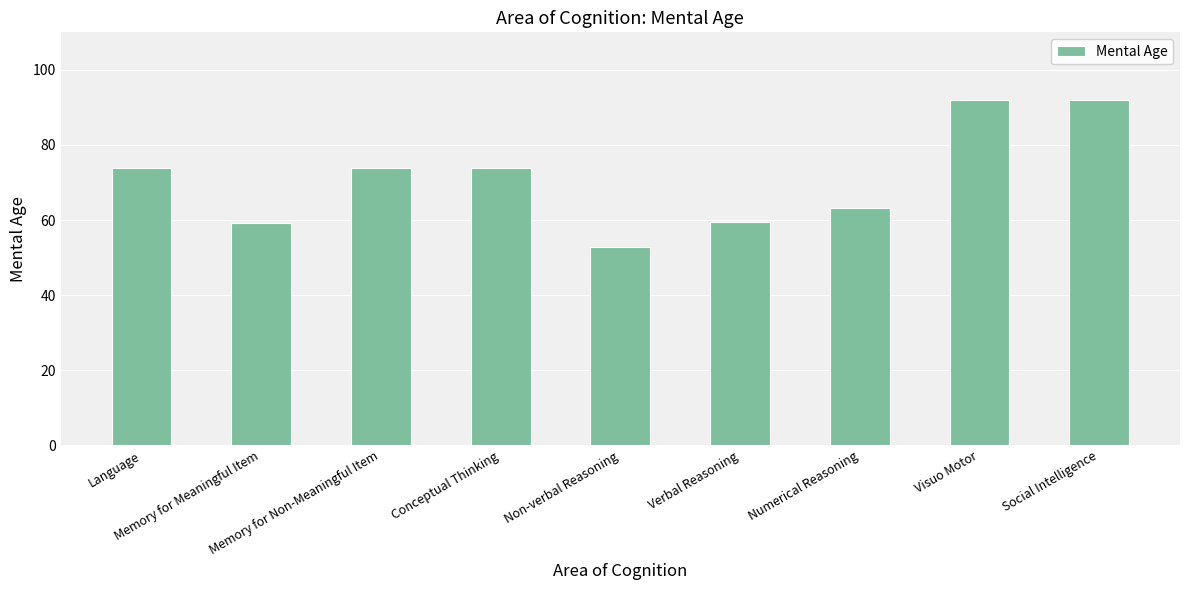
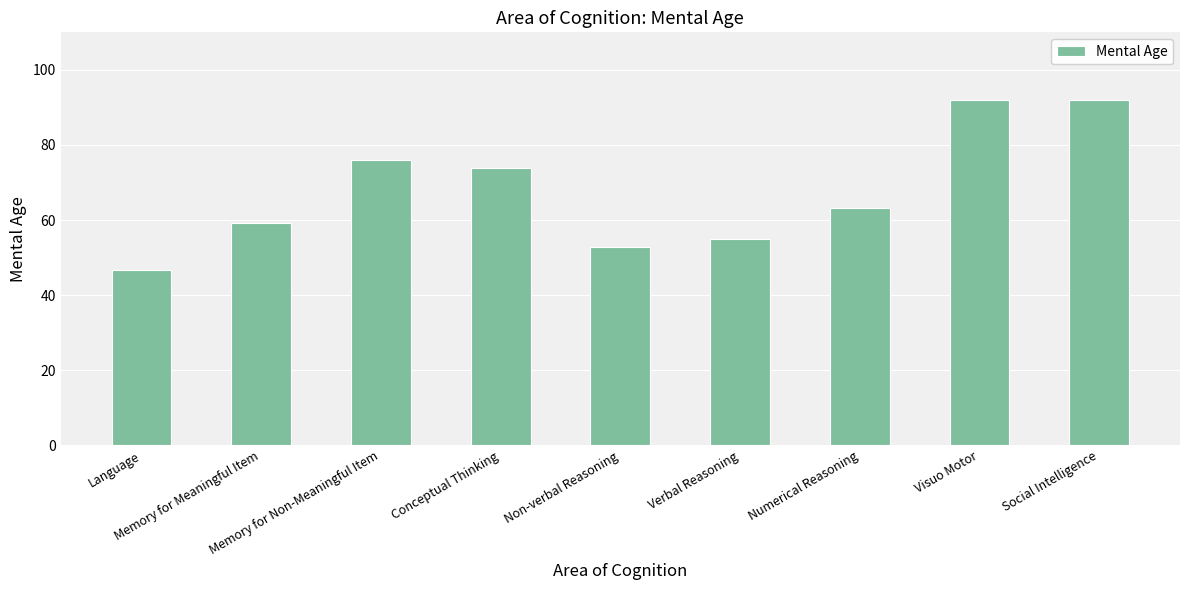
  {
-   "Language": 74,
+   "Language": 47,
    "Memory for Meaningful Item": 59,
-   "Memory for Non-Meaningful Item": 74,
+   "Memory for Non-Meaningful Item": 76,
    "Conceptual Thinking": 74,
    "Non-verbal Reasoning": 53,
-   "Verbal Reasoning": 60,
+   "Verbal Reasoning": 55,
    "Numerical Reasoning": 63,
    "Visuo Motor": 92,
    "Social Intelligence": 92
  }
